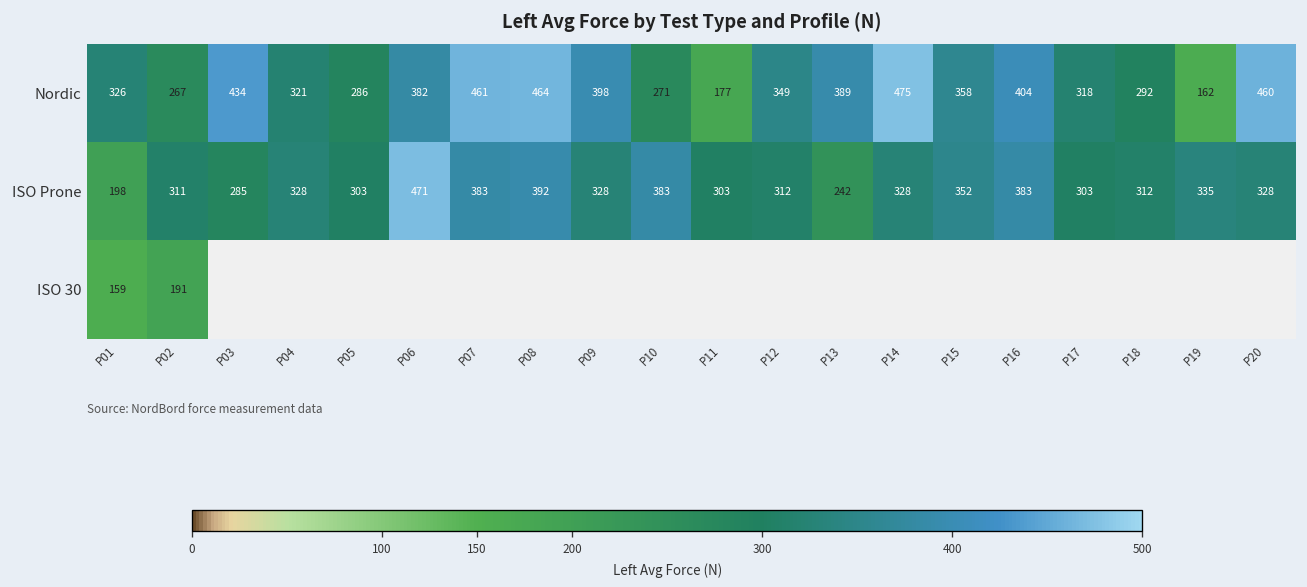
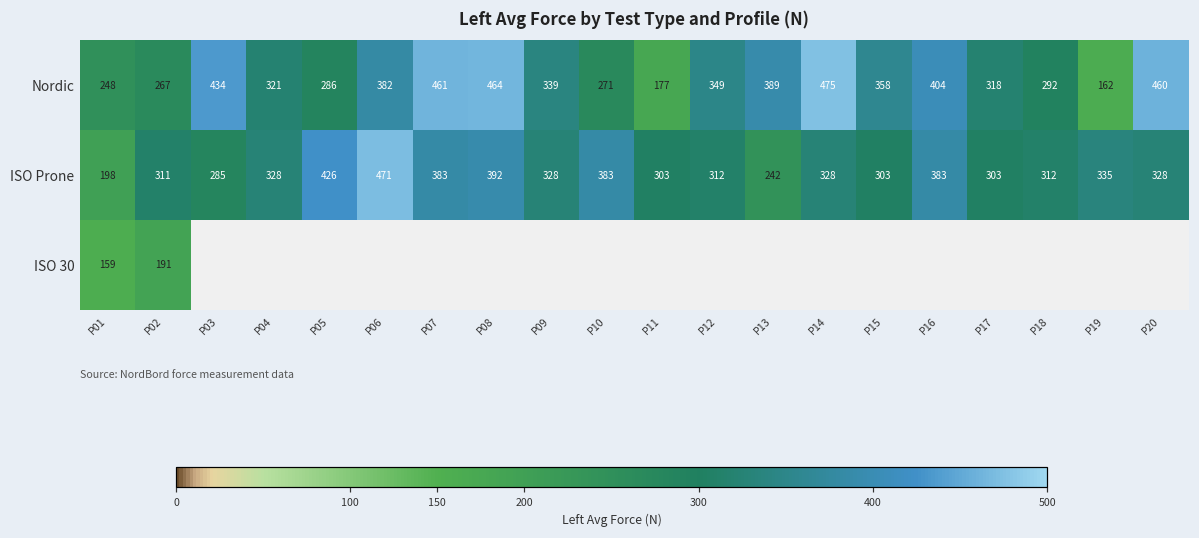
  {
    "Nordic": {
-     "P01": 326,
+     "P01": 248,
      "P02": 267,
      "P03": 434,
      "P04": 321,
      "P05": 286,
      "P06": 382,
      "P07": 461,
      "P08": 464,
-     "P09": 398,
+     "P09": 339,
      "P10": 271,
      "P11": 177,
      "P12": 349,
      "P13": 389,
      "P14": 475,
      "P15": 358,
      "P16": 404,
      "P17": 318,
      "P18": 292,
      "P19": 162,
      "P20": 460
    },
    "ISO Prone": {
      "P01": 198,
      "P02": 311,
      "P03": 285,
      "P04": 328,
-     "P05": 303,
+     "P05": 426,
      "P06": 471,
      "P07": 383,
      "P08": 392,
      "P09": 328,
      "P10": 383,
      "P11": 303,
      "P12": 312,
      "P13": 242,
      "P14": 328,
-     "P15": 352,
+     "P15": 303,
      "P16": 383,
      "P17": 303,
      "P18": 312,
      "P19": 335,
      "P20": 328
    },
    "ISO 30": {
      "P01": 159,
      "P02": 191
    }
  }
